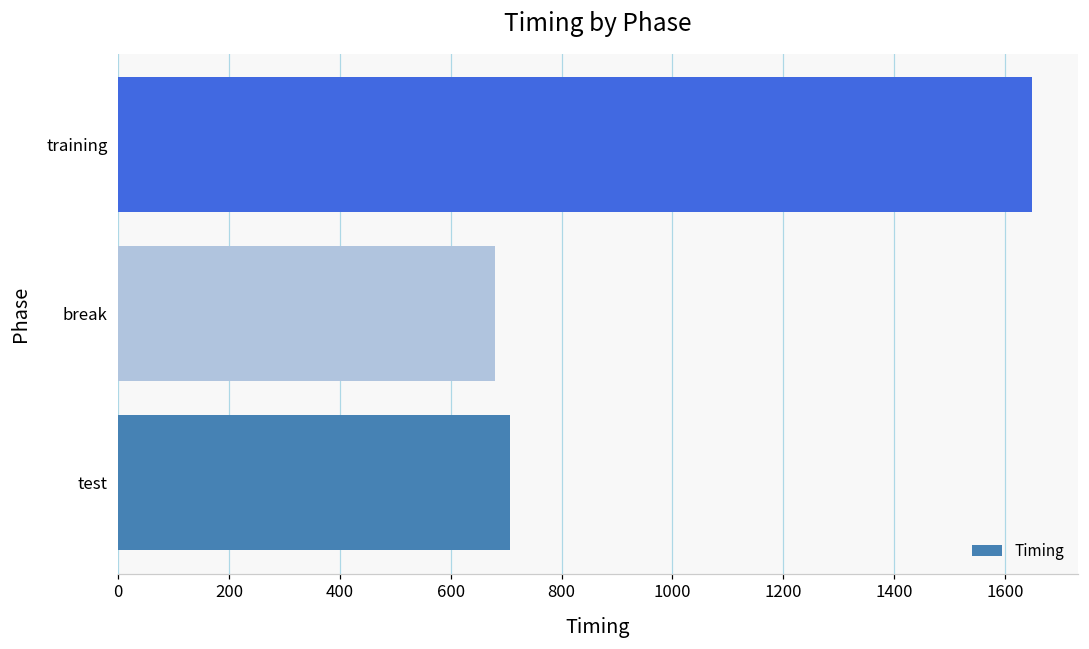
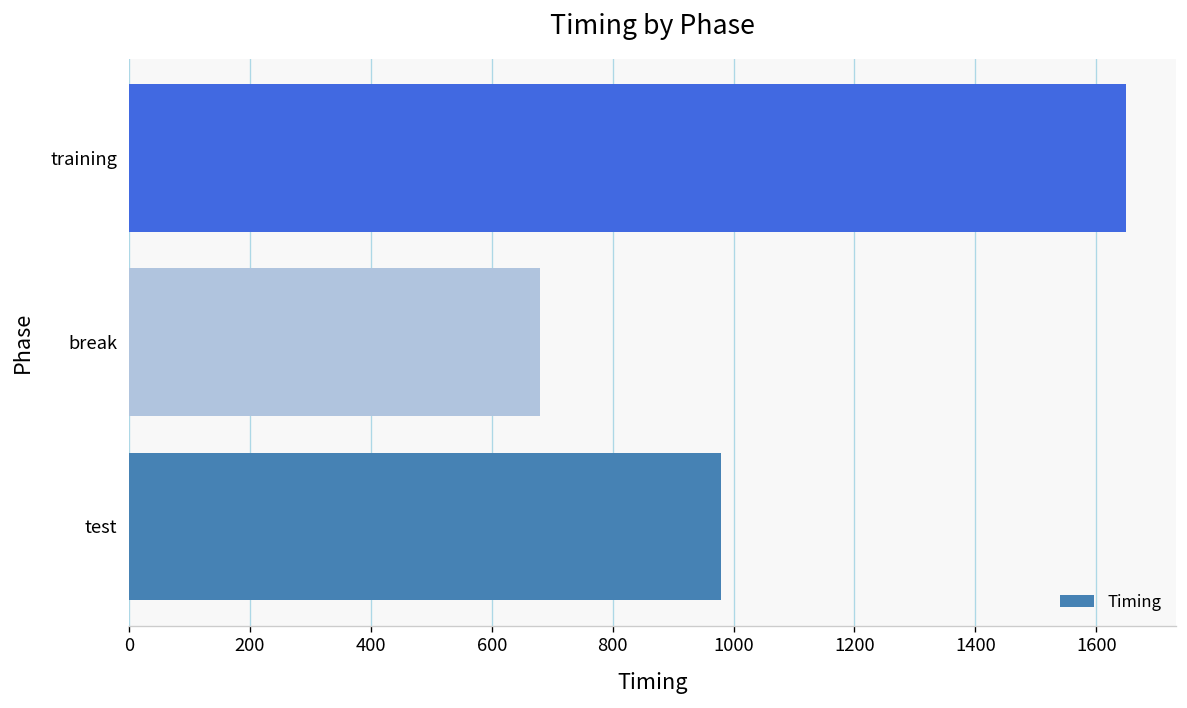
  {
    "training": 1650,
    "break": 680,
-   "test": 710
+   "test": 980
  }
